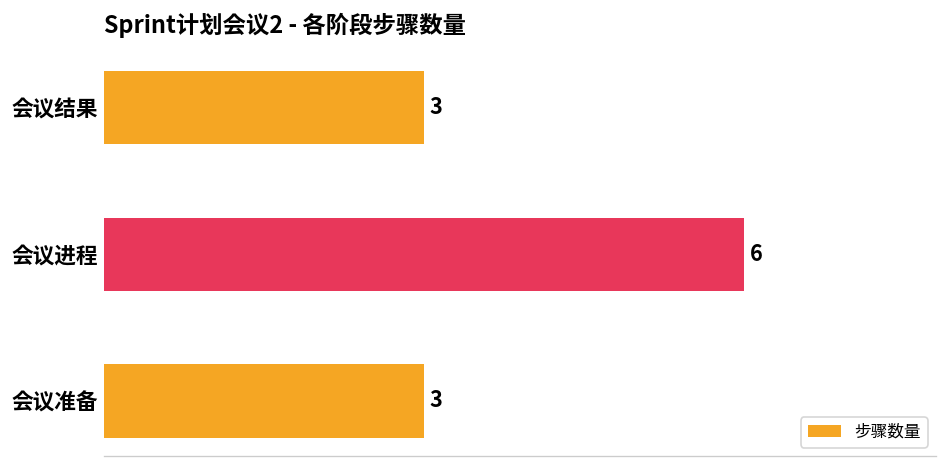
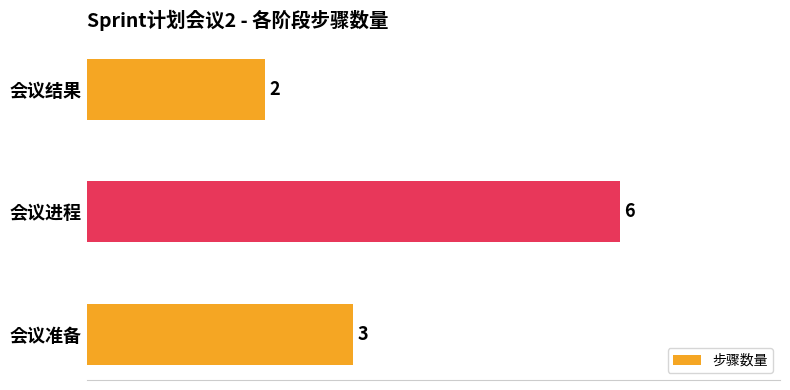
  {
-   "会议结果": 3,
+   "会议结果": 2,
    "会议进程": 6,
    "会议准备": 3
  }
